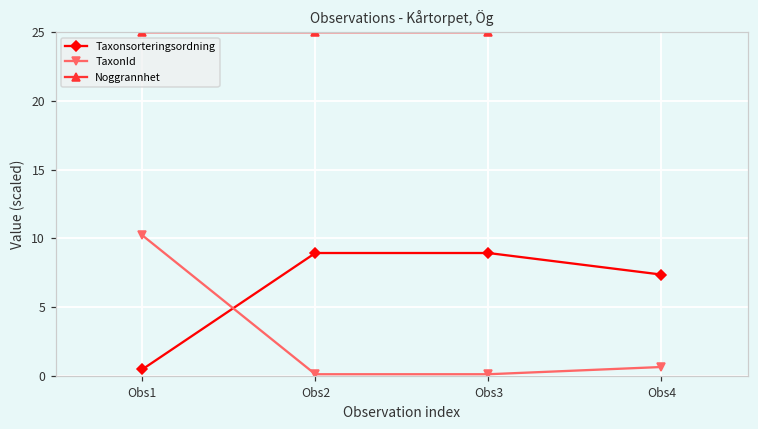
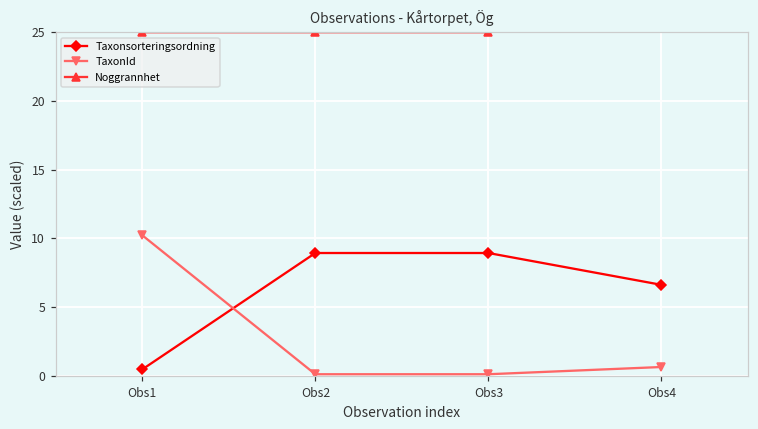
  {
    "Taxonsorteringsordning": {
      "Obs1": 0.5,
      "Obs2": 8.9,
      "Obs3": 8.9,
-     "Obs4": 7.4
+     "Obs4": 6.6
    },
    "TaxonId": {
      "Obs1": 10.2,
      "Obs2": 0.1,
      "Obs3": 0.1,
      "Obs4": 0.6
    },
    "Noggrannhet": {
      "Obs1": 25.0,
      "Obs2": 25.0,
      "Obs3": 25.0
    }
  }
